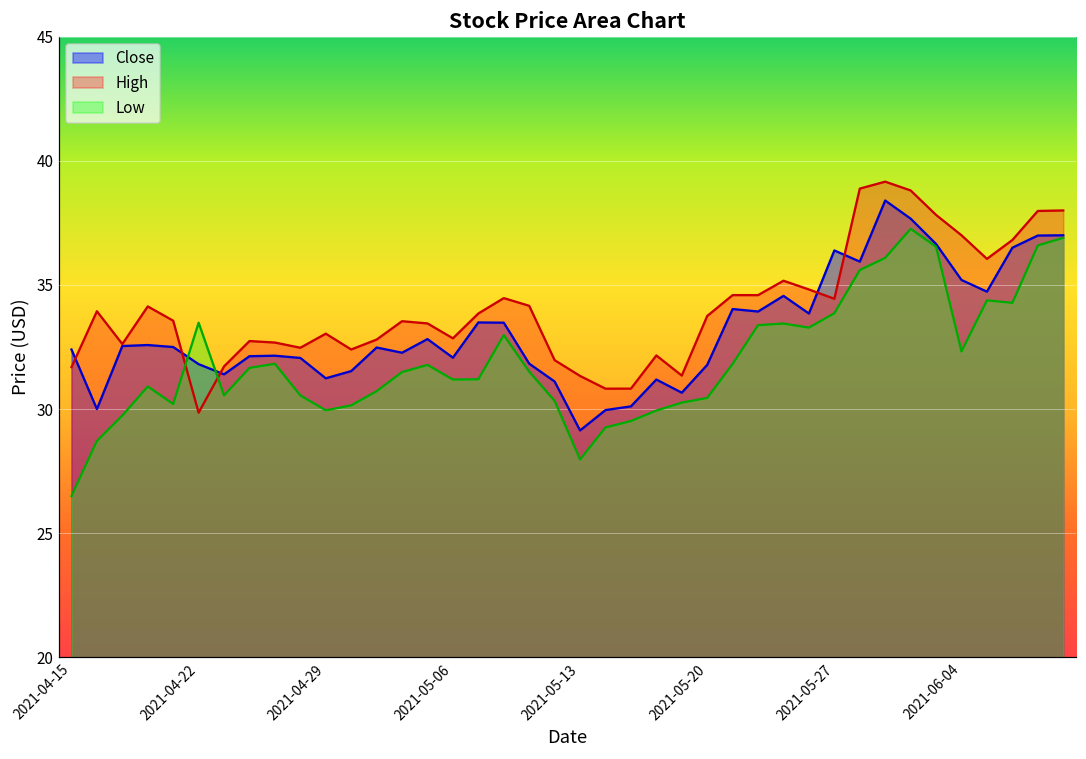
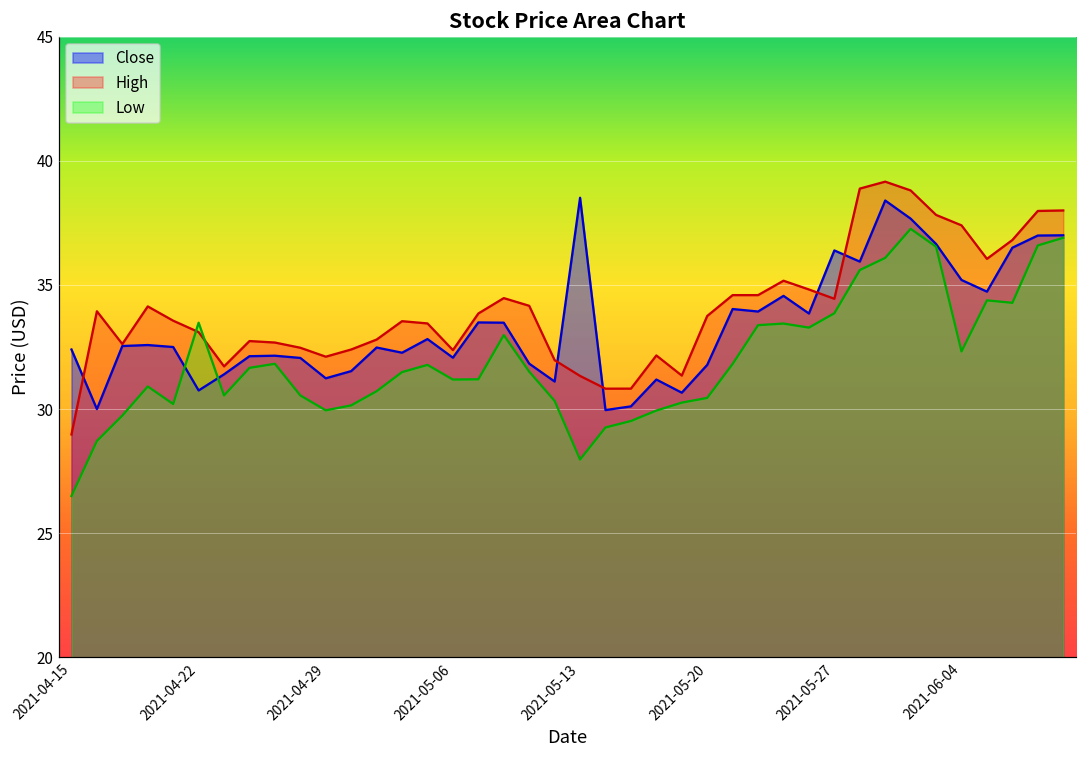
  {
    "Close": {
      "2021-04-15": 32.4,
-     "2021-04-22": 31.8,
+     "2021-04-22": 30.8,
      "2021-04-29": 31.2,
      "2021-05-06": 32.1,
-     "2021-05-13": 29.1,
+     "2021-05-13": 38.5,
      "2021-05-20": 31.8,
      "2021-05-27": 36.4,
      "2021-06-04": 35.2
    },
    "High": {
-     "2021-04-15": 31.7,
-     "2021-04-22": 29.9,
-     "2021-04-29": 33.0,
-     "2021-05-06": 32.8,
+     "2021-04-15": 29.0,
+     "2021-04-22": 33.1,
+     "2021-04-29": 32.1,
+     "2021-05-06": 32.4,
      "2021-05-13": 31.3,
      "2021-05-20": 33.8,
      "2021-05-27": 34.4,
-     "2021-06-04": 37.0
+     "2021-06-04": 37.4
    },
    "Low": {
      "2021-04-15": 26.5,
      "2021-04-22": 33.5,
      "2021-04-29": 30.0,
      "2021-05-06": 31.2,
      "2021-05-13": 28.0,
      "2021-05-20": 30.5,
      "2021-05-27": 33.9,
      "2021-06-04": 32.3
    }
  }
